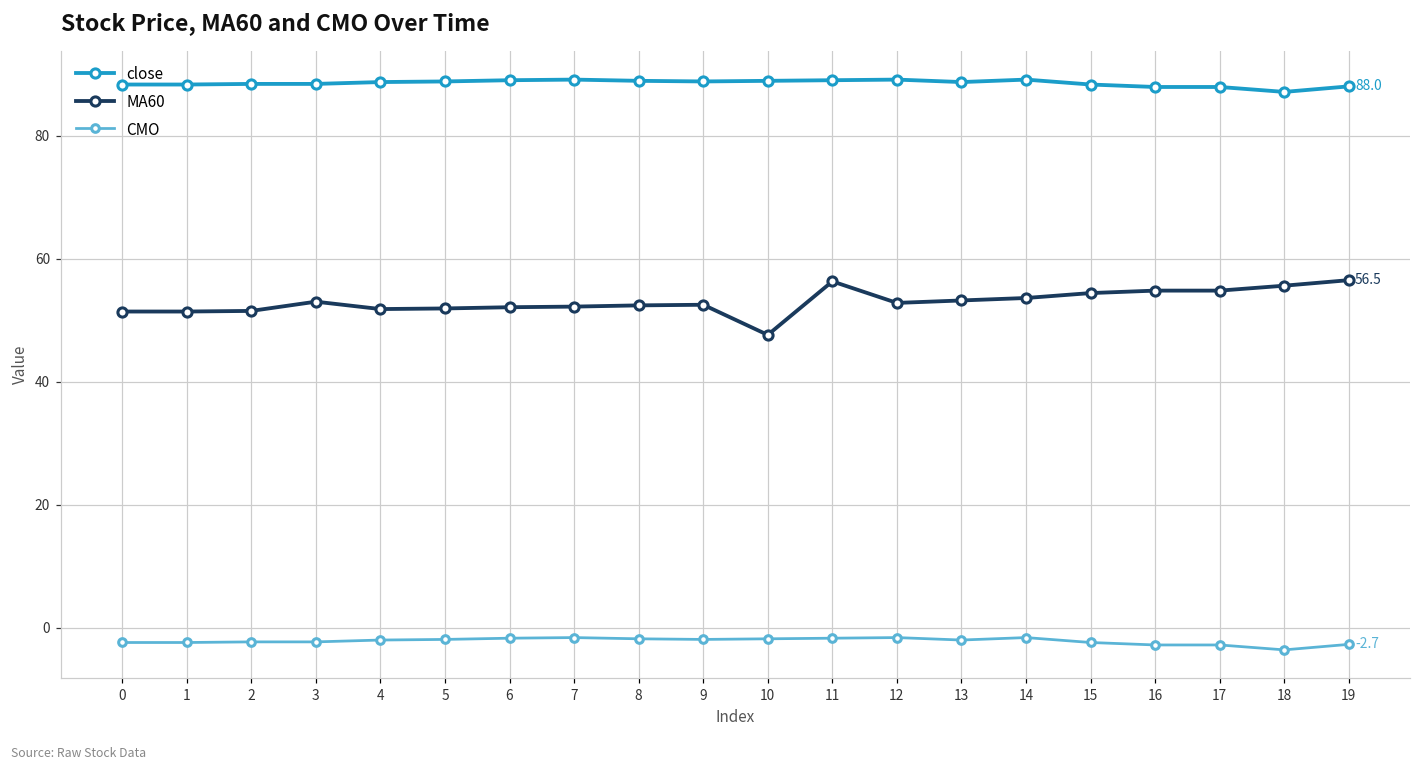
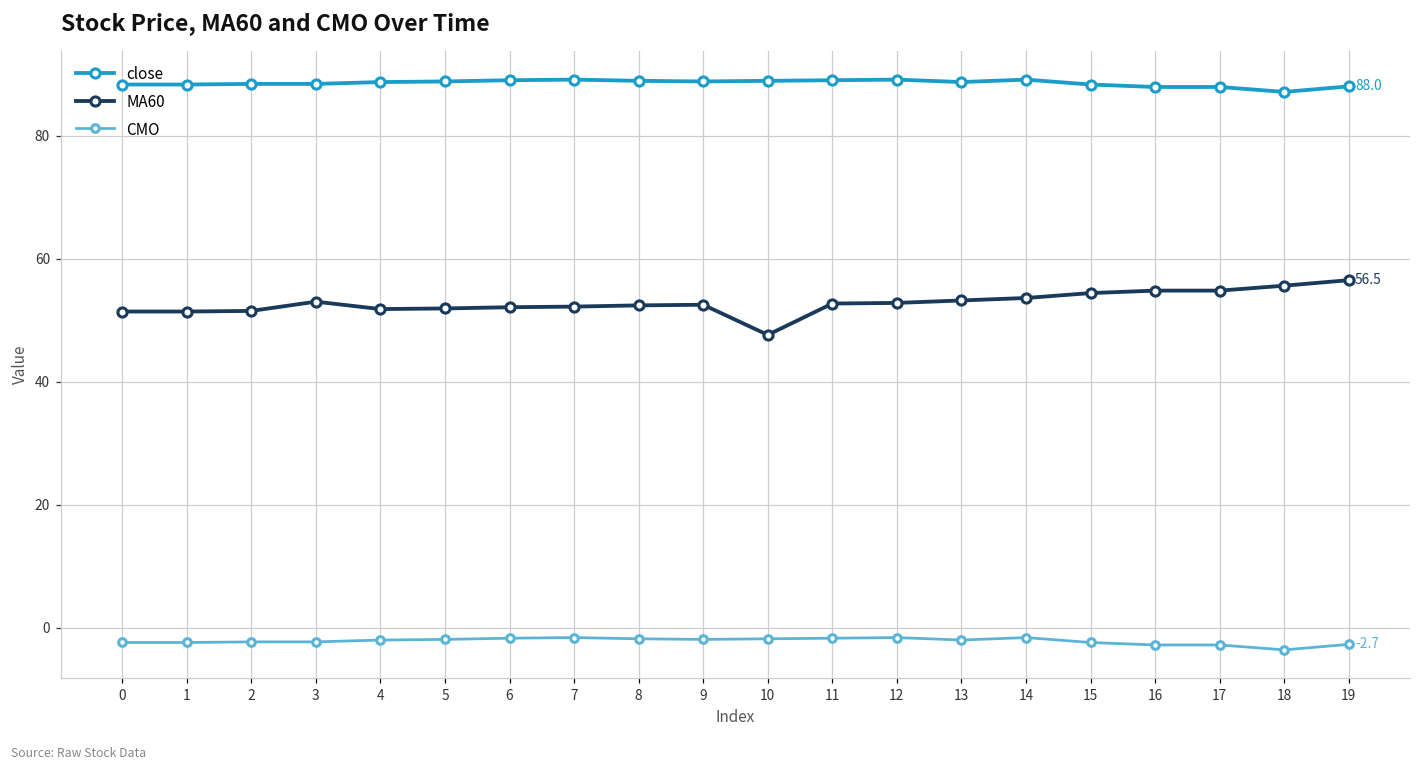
  {
    "close": {
      "19": 88.0
    },
    "MA60": {
      "0": 51,
      "1": 51,
      "2": 52,
      "3": 53,
      "4": 52,
      "5": 52,
      "6": 52,
      "7": 52,
      "8": 52,
      "9": 53,
      "10": 48,
-     "11": 56,
+     "11": 53,
      "12": 53,
      "13": 53,
      "14": 54,
      "15": 54,
      "16": 55,
      "17": 55,
      "18": 56
    },
    "CMO": {
      "19": -2.7
    }
  }
